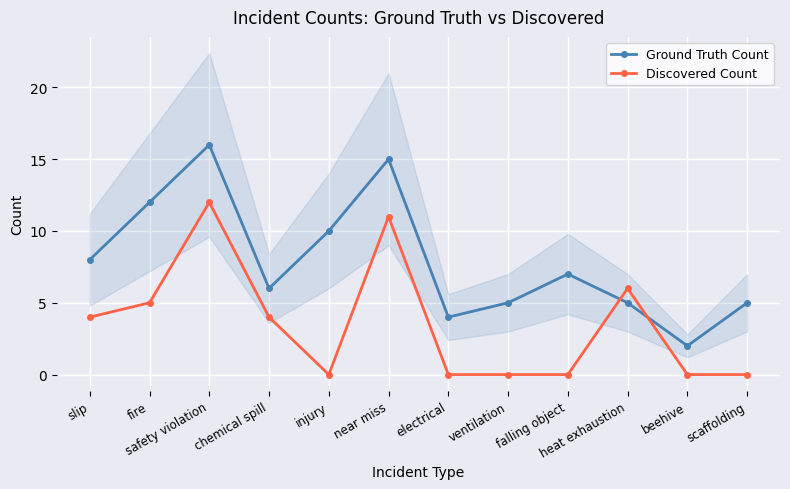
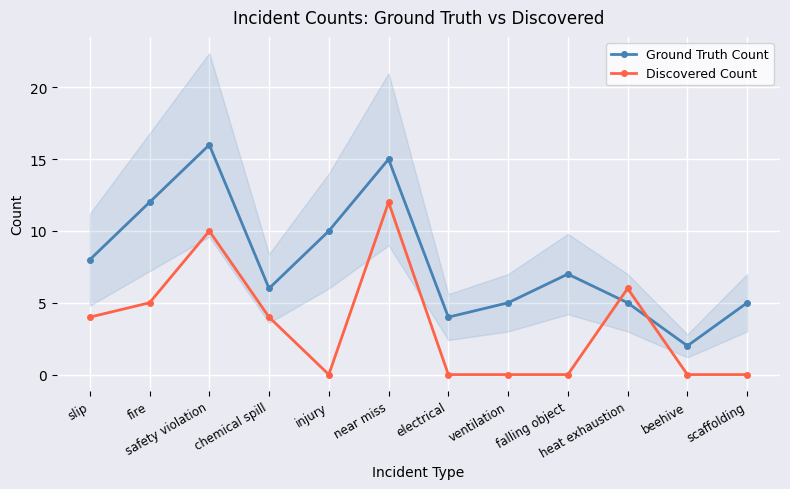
  {
    "Discovered Count": {
      "slip": 4,
      "fire": 5,
-     "safety violation": 12,
+     "safety violation": 10,
      "chemical spill": 4,
      "injury": 0,
-     "near miss": 11,
+     "near miss": 12,
      "electrical": 0,
      "ventilation": 0,
      "falling object": 0,
      "heat exhaustion": 6,
      "beehive": 0,
      "scaffolding": 0
    }
  }
